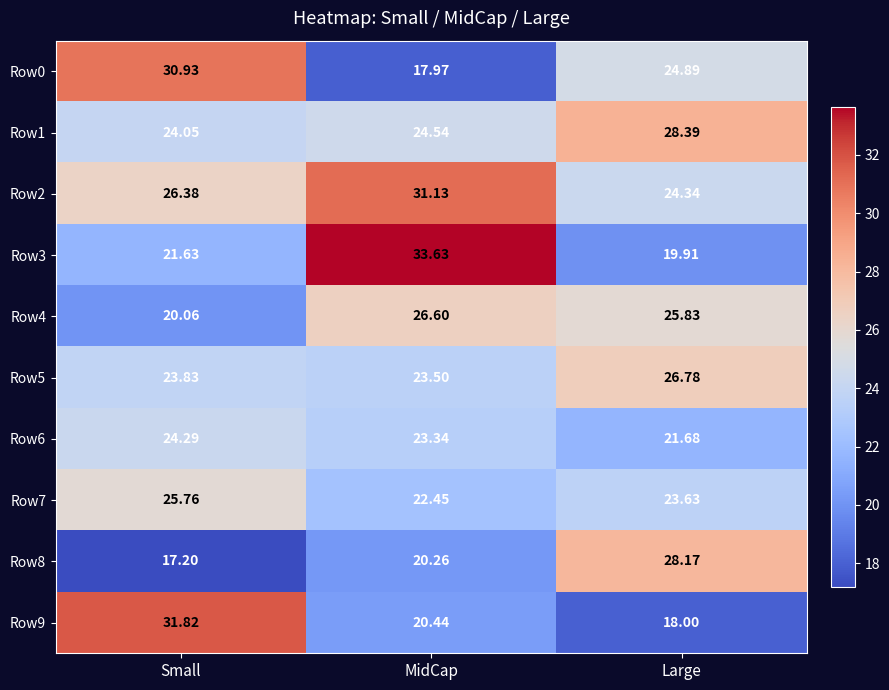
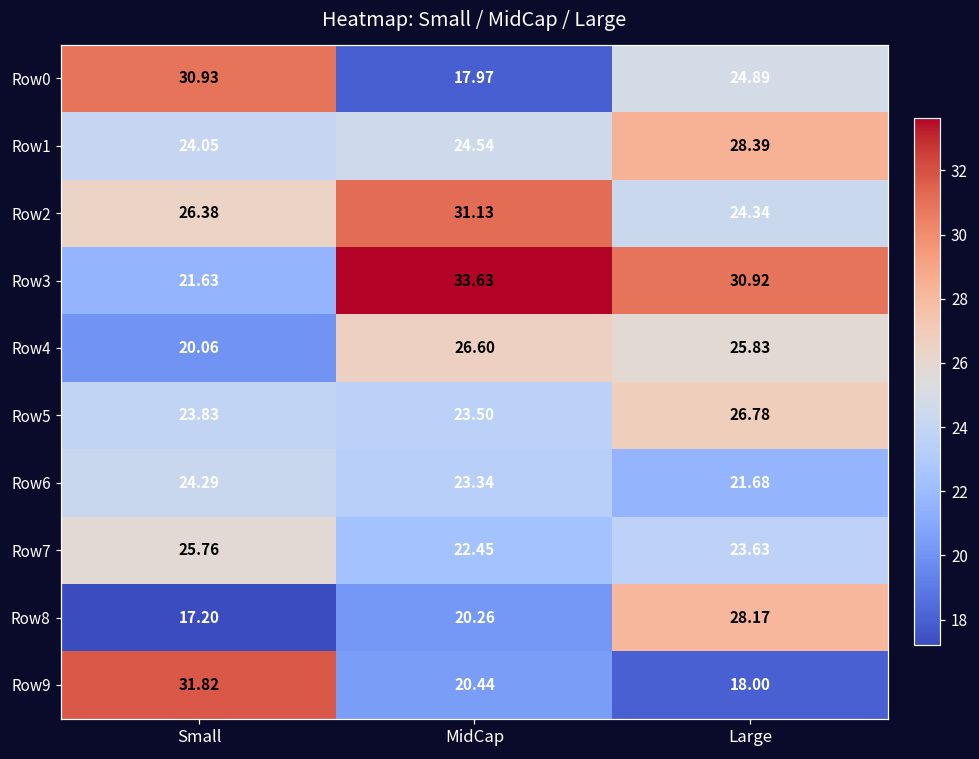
  {
    "Row0": {
      "Small": 30.93,
      "MidCap": 17.97
    },
    "Row1": {
      "Small": 24.05,
      "MidCap": 24.54,
      "Large": 28.39
    },
    "Row2": {
      "Small": 26.38,
      "MidCap": 31.13,
      "Large": 24.34
    },
    "Row3": {
      "Small": 21.63,
      "MidCap": 33.63,
-     "Large": 19.91
+     "Large": 30.92
    },
    "Row4": {
      "Small": 20.06,
      "MidCap": 26.60,
      "Large": 25.83
    },
    "Row5": {
      "Small": 23.83,
      "MidCap": 23.50,
      "Large": 26.78
    },
    "Row6": {
      "Small": 24.29,
      "MidCap": 23.34,
      "Large": 21.68
    },
    "Row7": {
      "Small": 25.76,
      "MidCap": 22.45,
      "Large": 23.63
    },
    "Row8": {
      "Small": 17.20,
      "MidCap": 20.26,
      "Large": 28.17
    },
    "Row9": {
      "Small": 31.82,
      "MidCap": 20.44,
      "Large": 18.00
    }
  }
